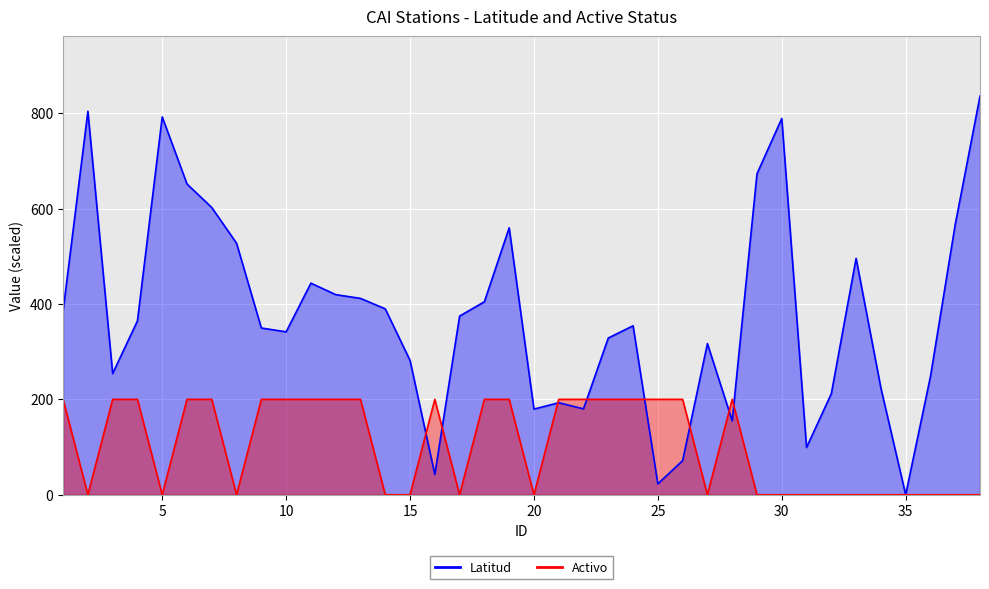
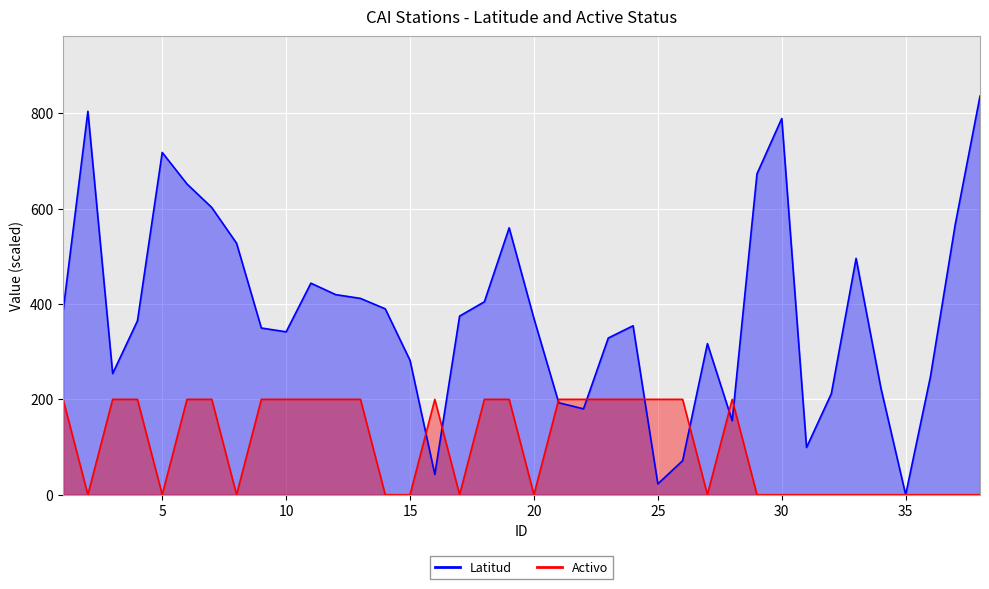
  {
    "Latitud": {
-     "5": 790,
+     "5": 720,
      "10": 340,
      "15": 280,
-     "20": 180,
+     "20": 370,
      "25": 20,
      "30": 790
    },
    "Activo": {
      "5": 0,
      "10": 200,
      "15": 0,
      "20": 0,
      "25": 200,
      "30": 0
    }
  }
